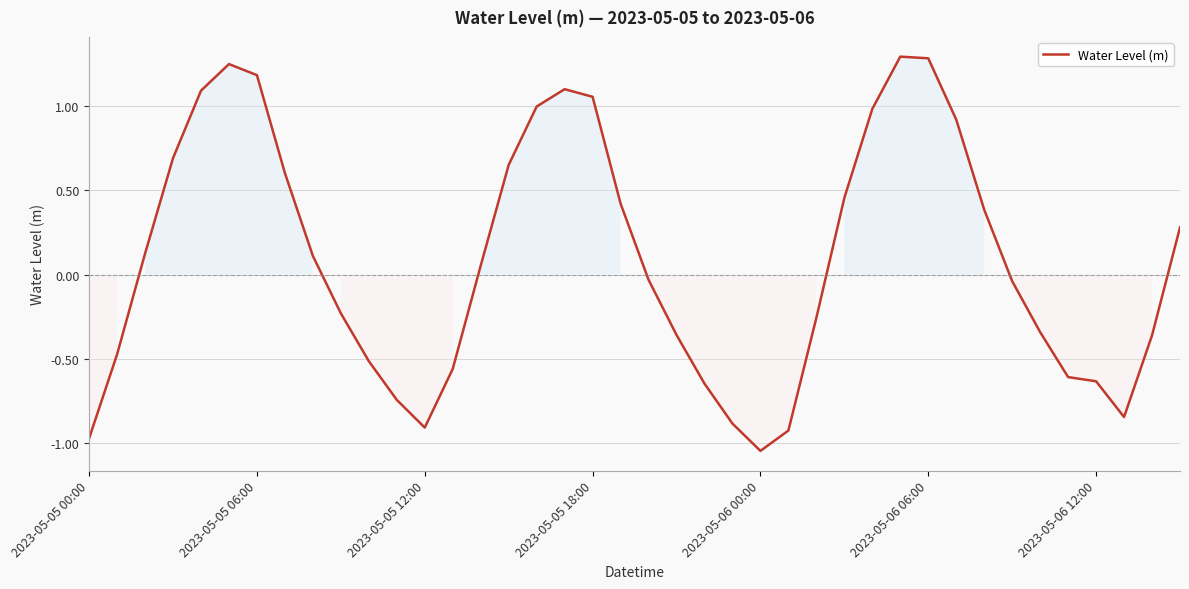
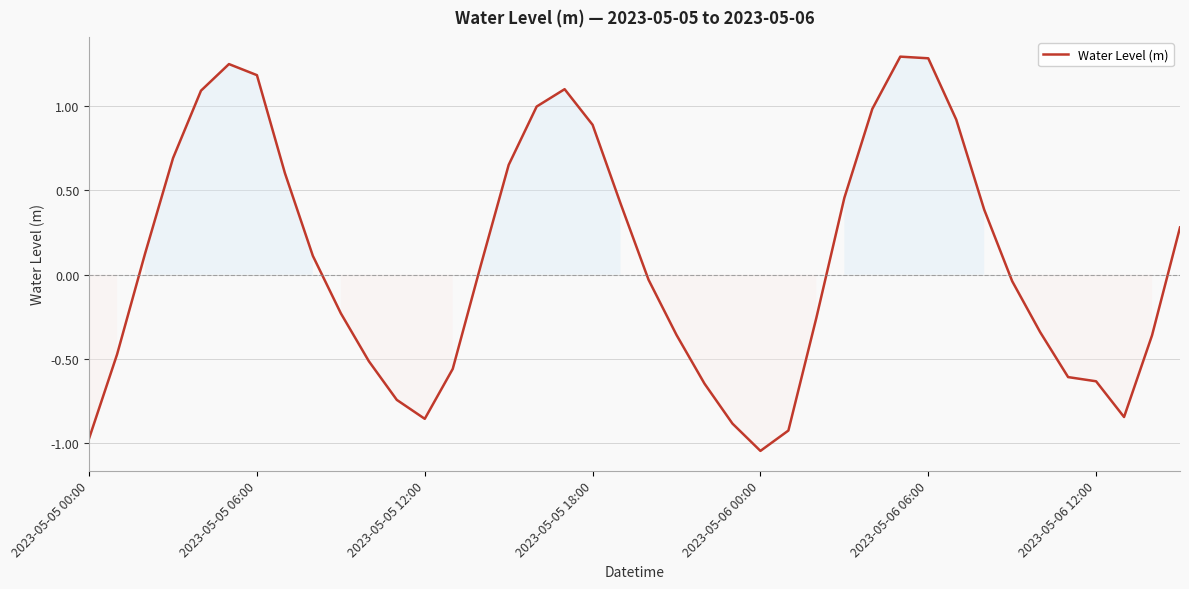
  {
    "2023-05-05 00:00": -0.97,
    "2023-05-05 06:00": 1.18,
-   "2023-05-05 12:00": -0.91,
-   "2023-05-05 18:00": 1.05,
+   "2023-05-05 12:00": -0.85,
+   "2023-05-05 18:00": 0.89,
    "2023-05-06 00:00": -1.04,
    "2023-05-06 06:00": 1.28,
    "2023-05-06 12:00": -0.63
  }
